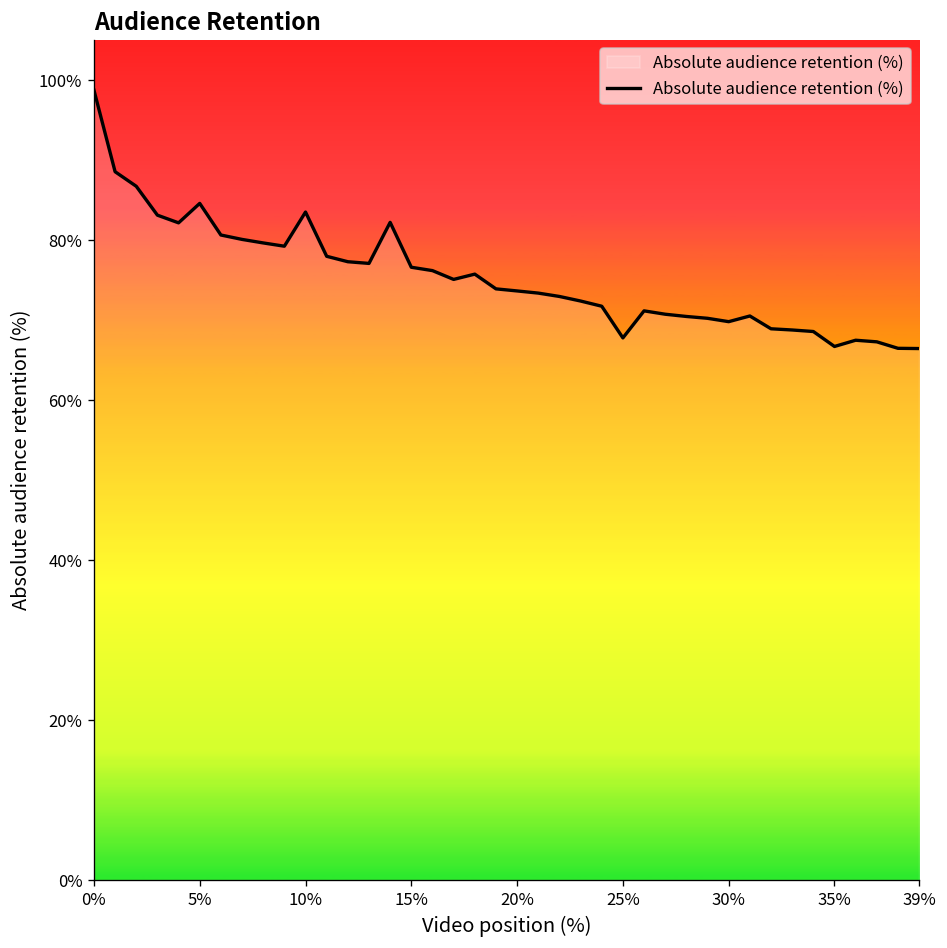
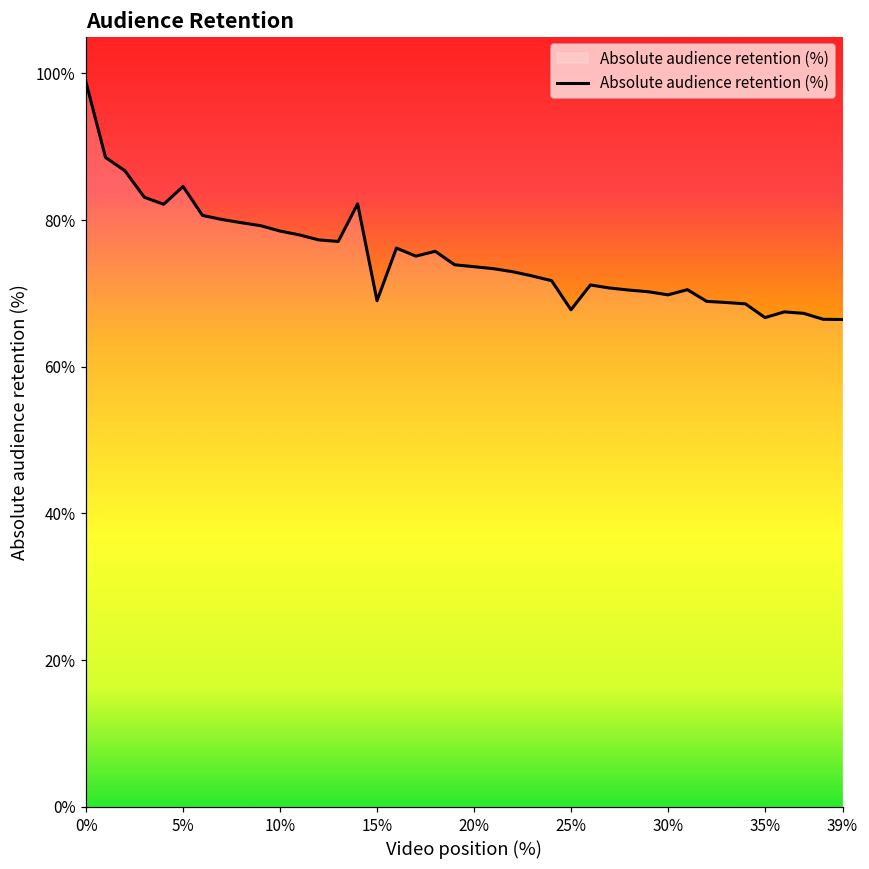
  {
    "0%": "99%",
    "5%": "85%",
-   "10%": "84%",
-   "15%": "77%",
+   "10%": "79%",
+   "15%": "69%",
    "20%": "74%",
    "25%": "68%",
    "30%": "70%",
    "35%": "67%",
    "39%": "66%"
  }
